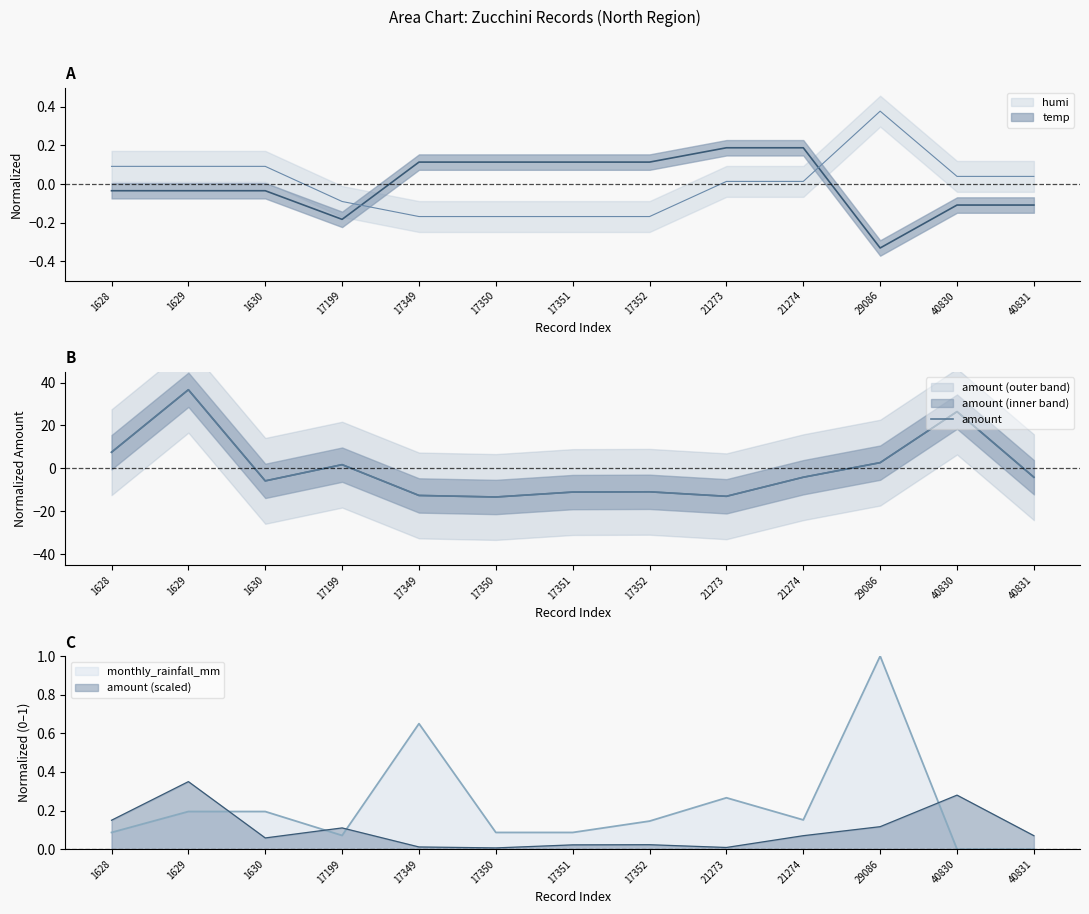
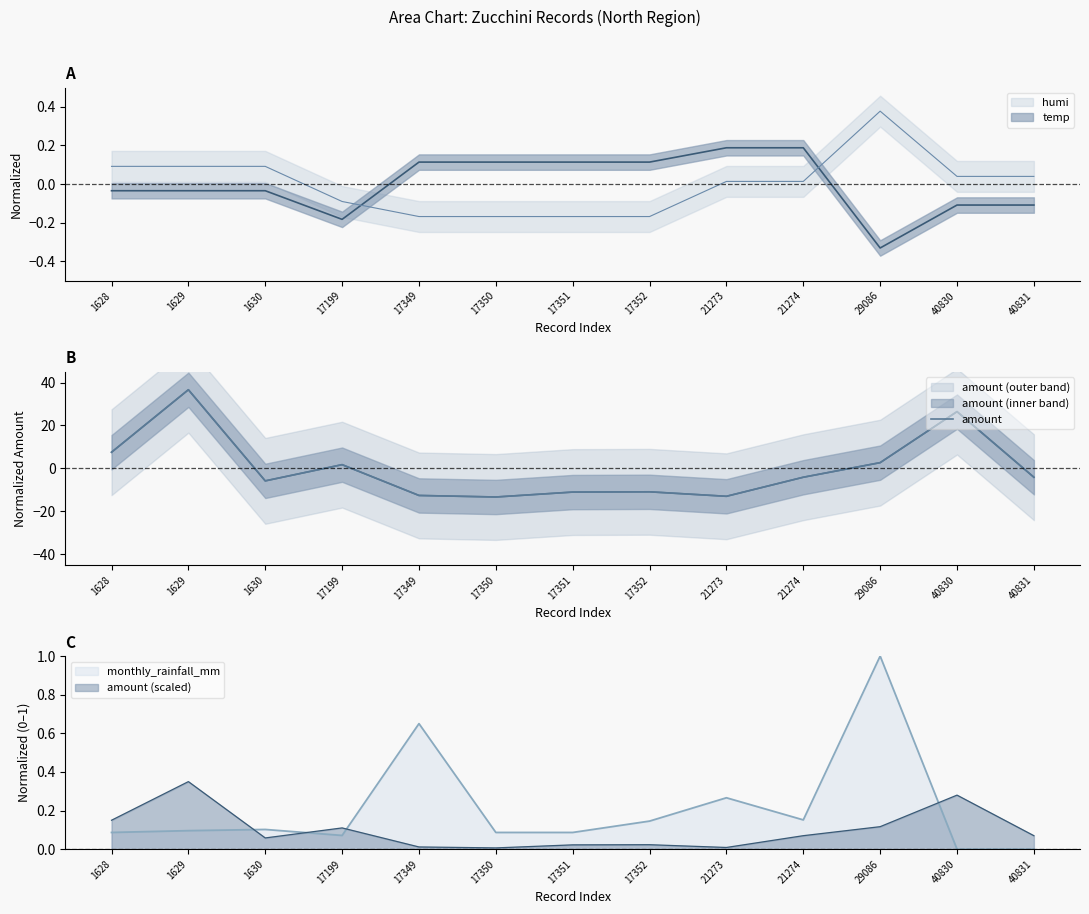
  {
    "C": {
      "monthly_rainfall_mm": {
        "1628": 0.09,
-       "1629": 0.20,
-       "1630": 0.20,
+       "1629": 0.10,
+       "1630": 0.10,
        "17199": 0.07,
        "17349": 0.65,
        "17350": 0.09,
        "17351": 0.09,
        "17352": 0.15,
        "21273": 0.27,
        "21274": 0.15,
        "29086": 1.00,
        "40830": 0.00,
        "40831": 0.00
      },
      "amount (scaled)": {
        "1628": 0.15,
        "1629": 0.35,
        "1630": 0.06,
        "17199": 0.11,
        "17349": 0.01,
        "17350": 0.01,
        "17351": 0.02,
        "17352": 0.02,
        "21273": 0.01,
        "21274": 0.07,
        "29086": 0.12,
        "40830": 0.28,
        "40831": 0.07
      }
    }
  }
